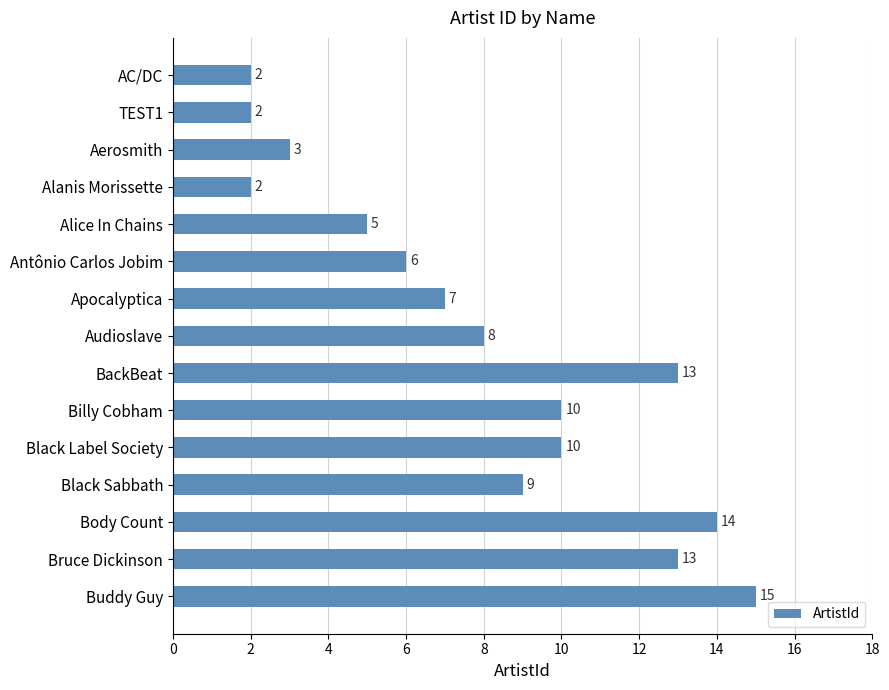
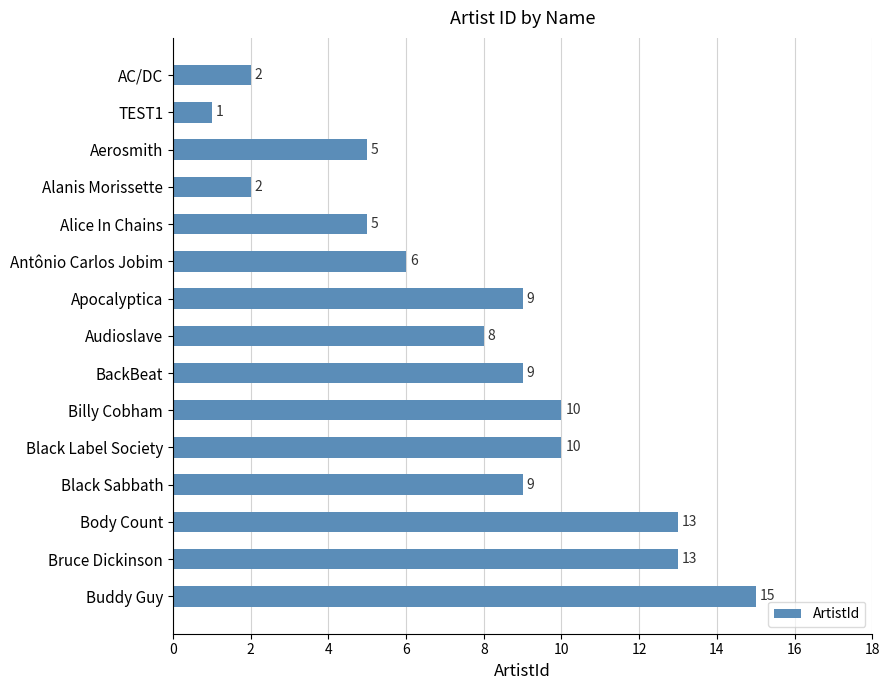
  {
    "AC/DC": 2,
-   "TEST1": 2,
-   "Aerosmith": 3,
+   "TEST1": 1,
+   "Aerosmith": 5,
    "Alanis Morissette": 2,
    "Alice In Chains": 5,
    "Antônio Carlos Jobim": 6,
-   "Apocalyptica": 7,
+   "Apocalyptica": 9,
    "Audioslave": 8,
-   "BackBeat": 13,
+   "BackBeat": 9,
    "Billy Cobham": 10,
    "Black Label Society": 10,
    "Black Sabbath": 9,
-   "Body Count": 14,
+   "Body Count": 13,
    "Bruce Dickinson": 13
  }
